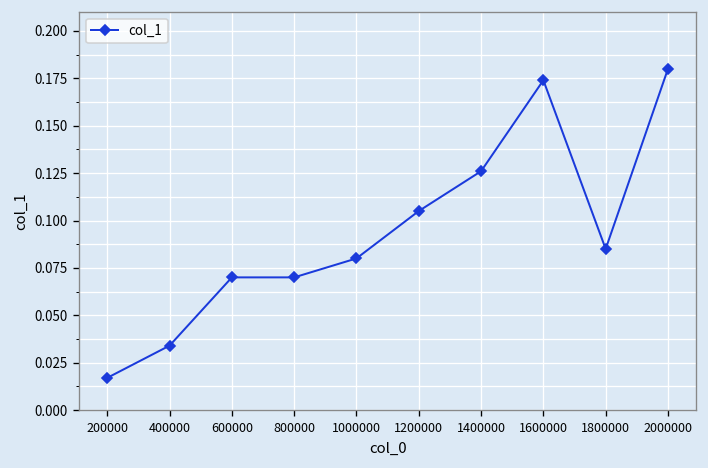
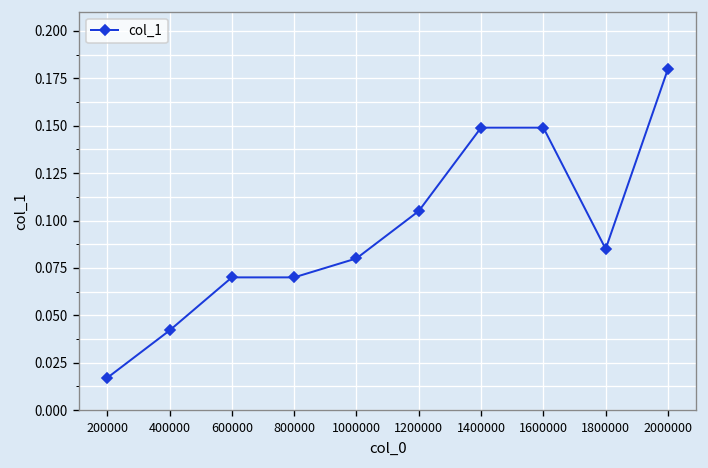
  {
    "200000": 0.017,
-   "400000": 0.034,
+   "400000": 0.042,
    "600000": 0.070,
    "800000": 0.070,
    "1000000": 0.080,
    "1200000": 0.105,
-   "1400000": 0.126,
-   "1600000": 0.174,
+   "1400000": 0.149,
+   "1600000": 0.149,
    "1800000": 0.085,
    "2000000": 0.180
  }
